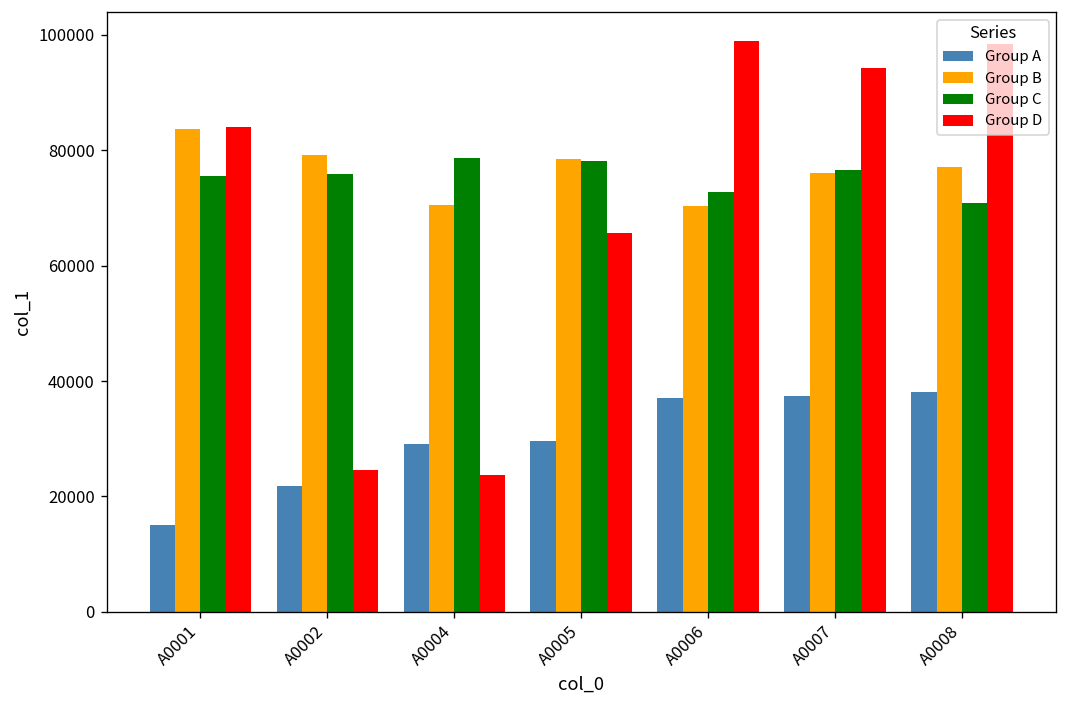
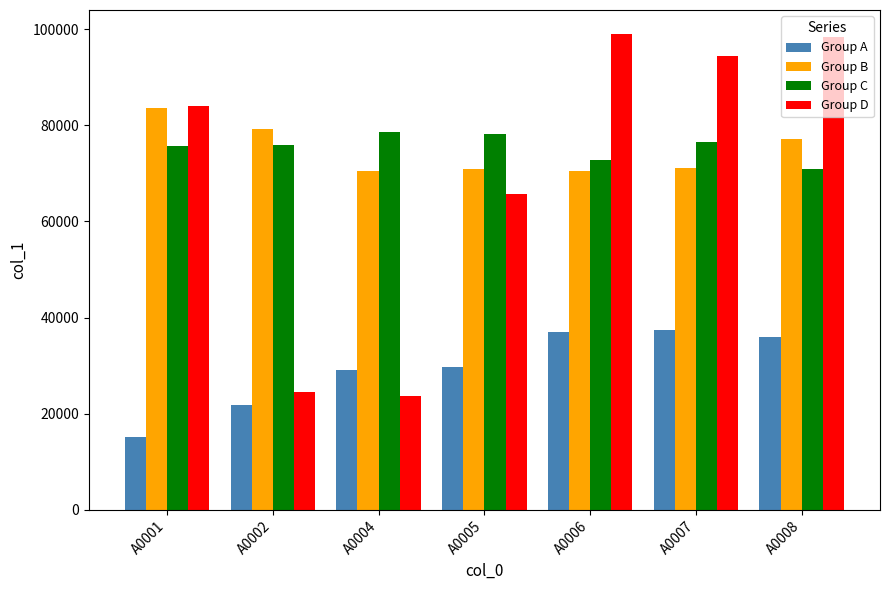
  {
    "Group A": {
      "A0001": 15000,
      "A0002": 22000,
      "A0004": 29000,
      "A0005": 30000,
      "A0006": 37000,
      "A0007": 37000,
-     "A0008": 38000
+     "A0008": 36000
    },
    "Group B": {
      "A0001": 84000,
      "A0002": 79000,
      "A0004": 70000,
-     "A0005": 78000,
+     "A0005": 71000,
      "A0006": 70000,
-     "A0007": 76000,
+     "A0007": 71000,
      "A0008": 77000
    },
    "Group C": {
      "A0001": 76000,
      "A0002": 76000,
      "A0004": 79000,
      "A0005": 78000,
      "A0006": 73000,
      "A0007": 77000,
      "A0008": 71000
    },
    "Group D": {
      "A0001": 84000,
      "A0002": 25000,
      "A0004": 24000,
      "A0005": 66000,
      "A0006": 99000,
      "A0007": 94000
    }
  }
